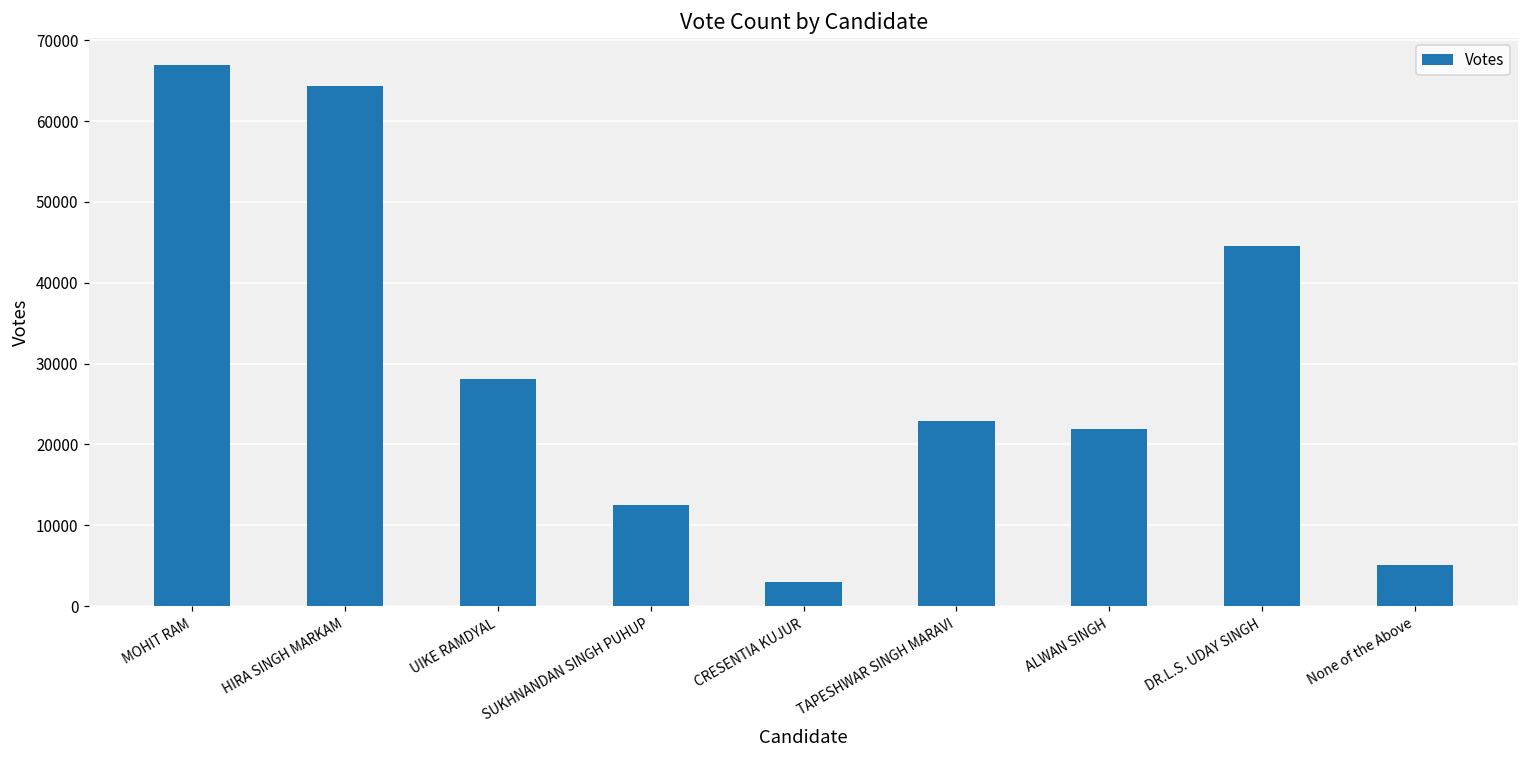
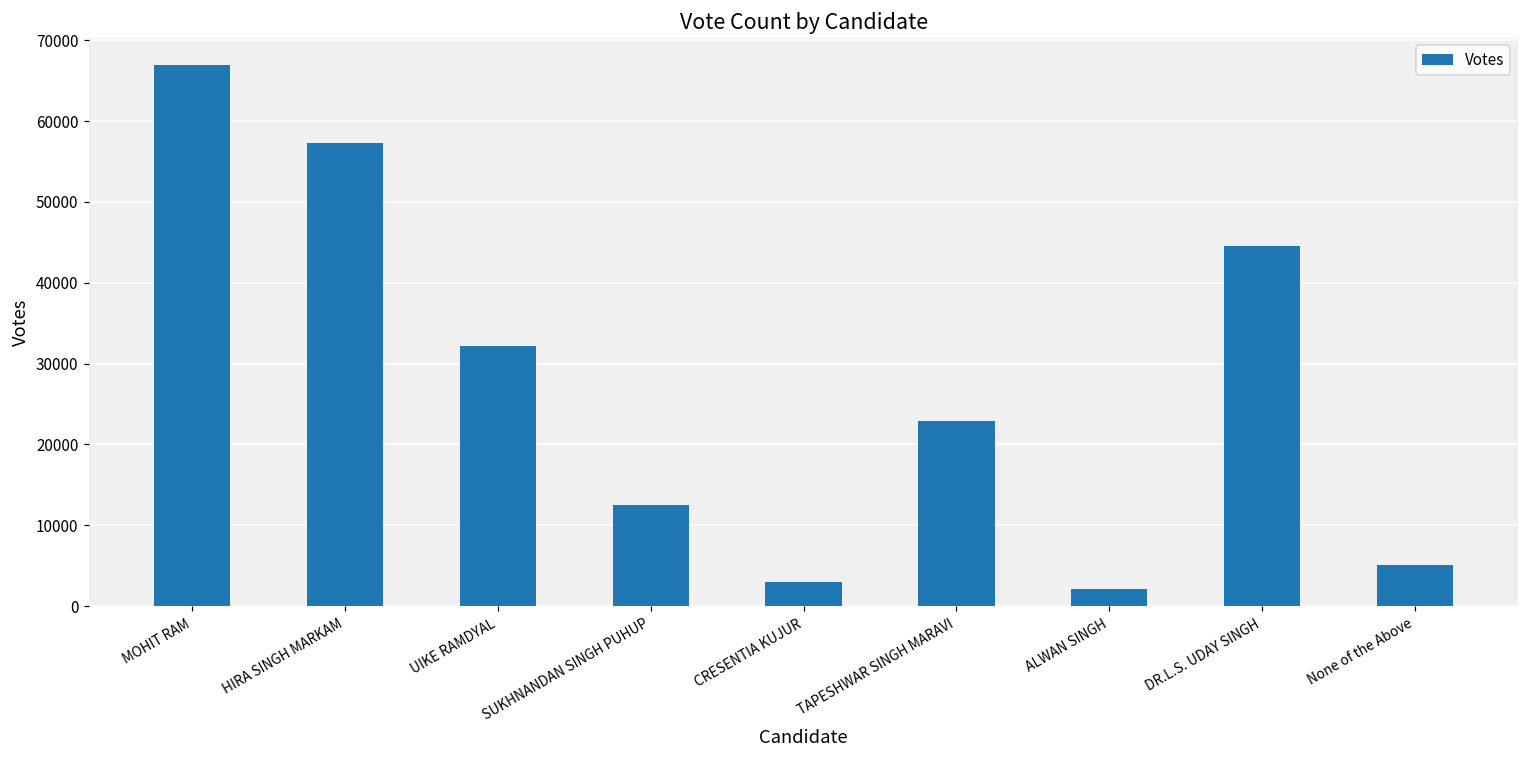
  {
    "MOHIT RAM": 67000,
-   "HIRA SINGH MARKAM": 64000,
-   "UIKE RAMDYAL": 28000,
+   "HIRA SINGH MARKAM": 57000,
+   "UIKE RAMDYAL": 32000,
    "SUKHNANDAN SINGH PUHUP": 12000,
    "CRESENTIA KUJUR": 3000,
    "TAPESHWAR SINGH MARAVI": 23000,
-   "ALWAN SINGH": 22000,
+   "ALWAN SINGH": 2000,
    "DR.L.S. UDAY SINGH": 45000,
    "None of the Above": 5000
  }
